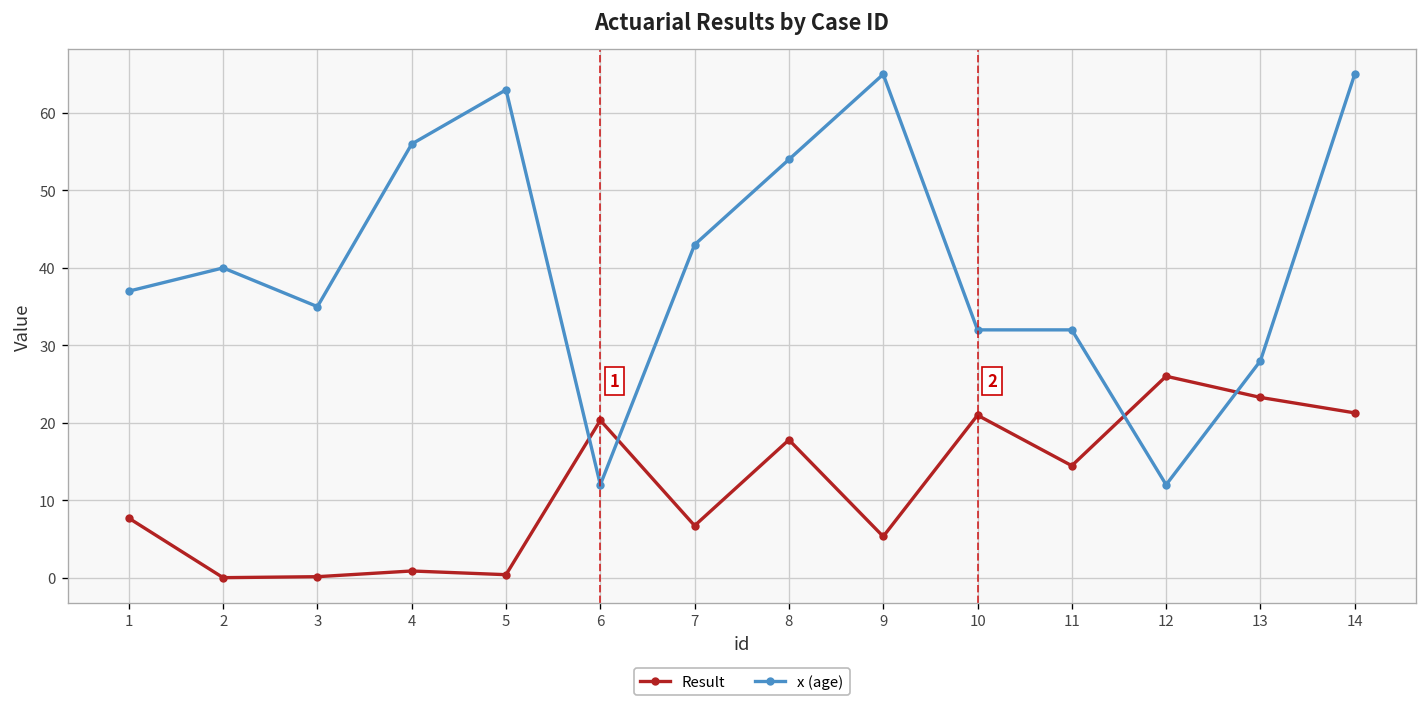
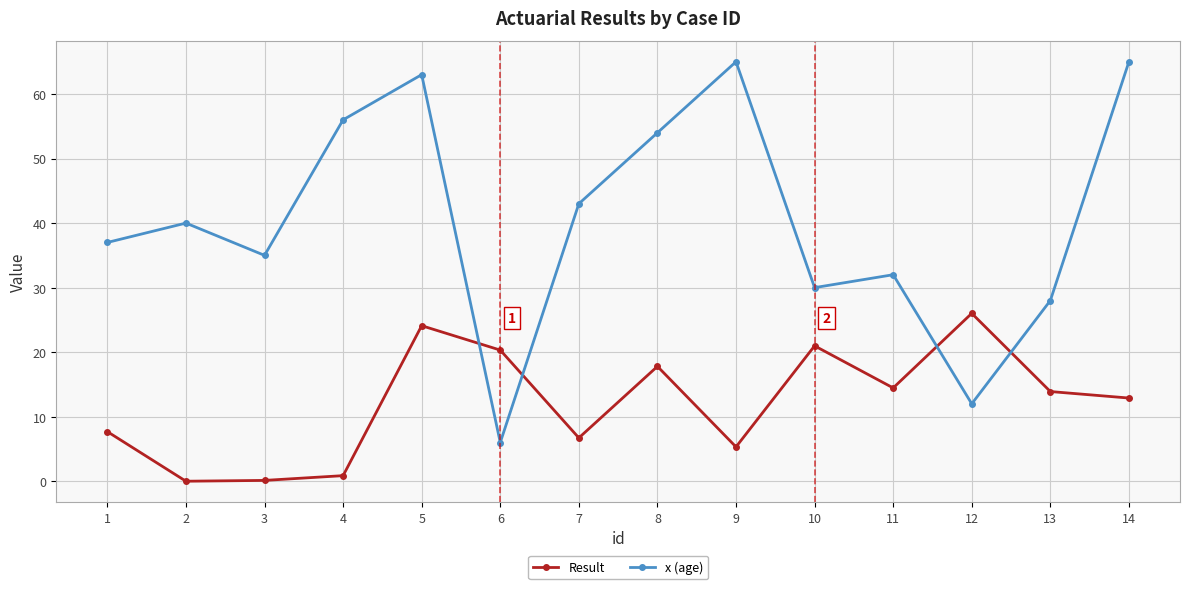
  {
    "Result": {
      "1": 8,
      "2": 0,
      "3": 0,
      "4": 1,
-     "5": 0,
+     "5": 24,
      "6": 20,
      "7": 7,
      "8": 18,
      "9": 5,
      "11": 14,
      "12": 26,
-     "13": 23,
-     "14": 21
+     "13": 14,
+     "14": 13
    },
    "x (age)": {
      "1": 37,
      "2": 40,
      "3": 35,
      "4": 56,
      "5": 63,
-     "6": 12,
+     "6": 6,
      "7": 43,
      "8": 54,
      "9": 65,
-     "10": 32,
+     "10": 30,
      "11": 32,
      "12": 12,
      "13": 28,
      "14": 65
    }
  }
